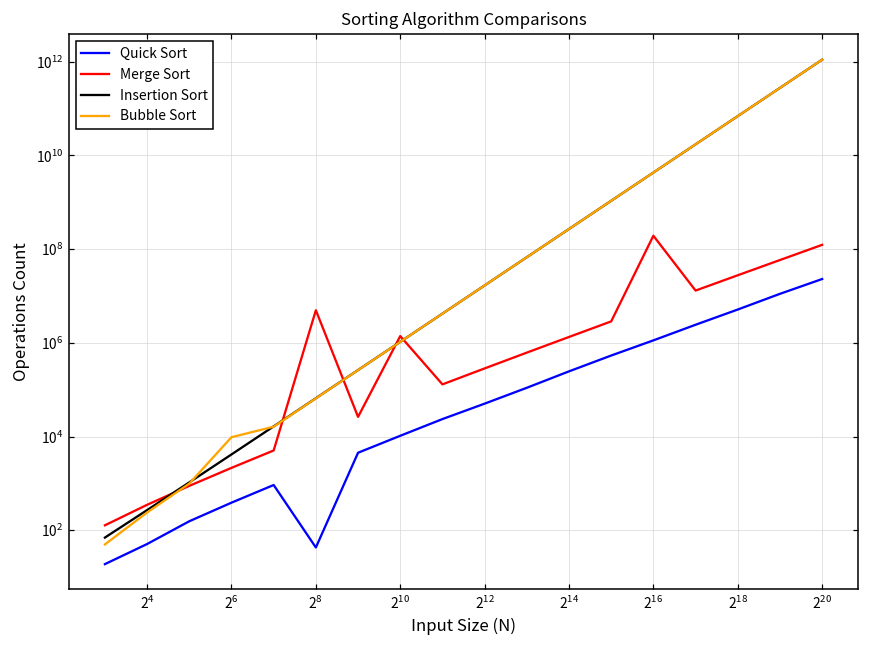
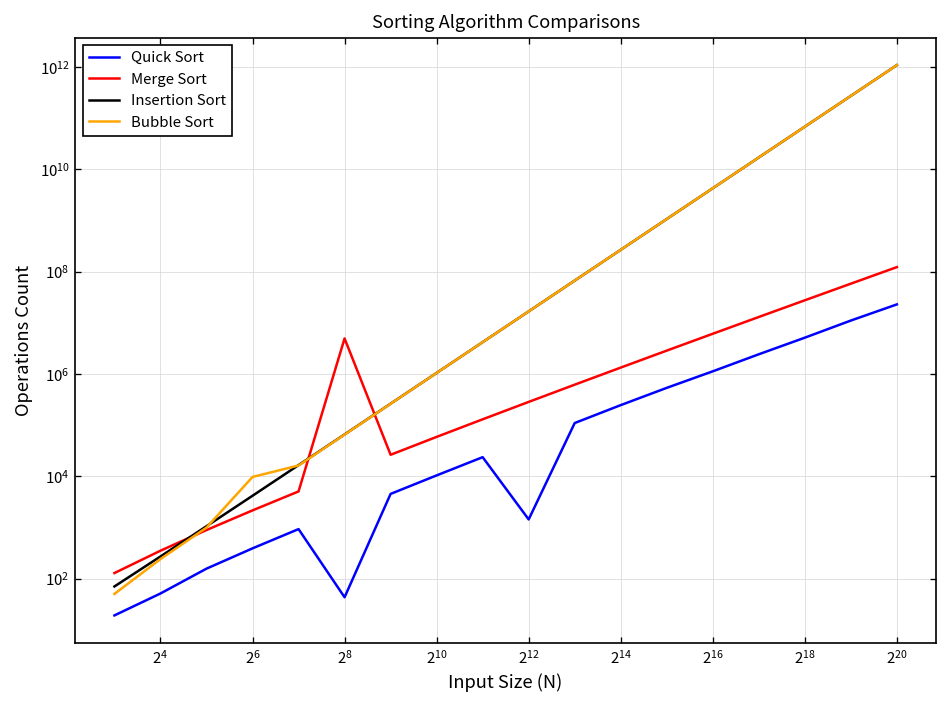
  {
    "Quick Sort": {
      "2^4": 50,
      "2^6": 400,
      "2^8": 40,
      "2^10": 10000,
-     "2^12": 50000,
+     "2^12": 1400,
      "2^14": 200000,
      "2^16": 1100000,
      "2^18": 5000000,
      "2^20": 20000000
    },
    "Merge Sort": {
      "2^4": 400,
      "2^6": 2000,
      "2^8": 5000000,
-     "2^10": 1400000,
+     "2^10": 60000,
      "2^12": 300000,
      "2^14": 1300000,
-     "2^16": 200000000,
+     "2^16": 6000000,
      "2^18": 30000000,
      "2^20": 120000000
    },
    "Insertion Sort": {
      "2^6": 4000
    },
    "Bubble Sort": {
      "2^6": 10000
    }
  }
